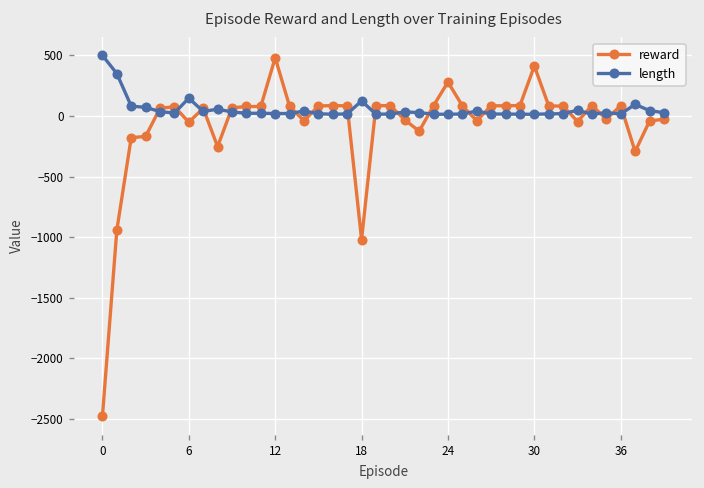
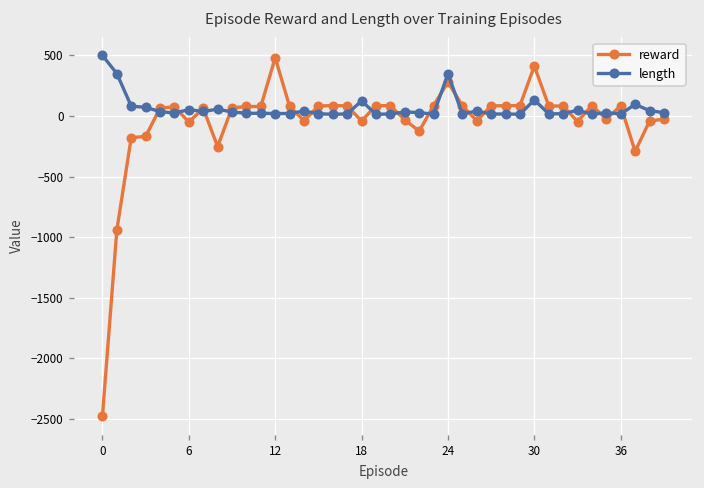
  {
    "reward": {
      "0": -2480,
      "6": -50,
      "12": 480,
-     "18": -1020,
+     "18": -40,
      "24": 280,
      "30": 410,
      "36": 80
    },
    "length": {
      "0": 500,
-     "6": 150,
+     "6": 50,
      "12": 20,
      "18": 120,
-     "24": 10,
-     "30": 10,
+     "24": 350,
+     "30": 130,
      "36": 20
    }
  }
